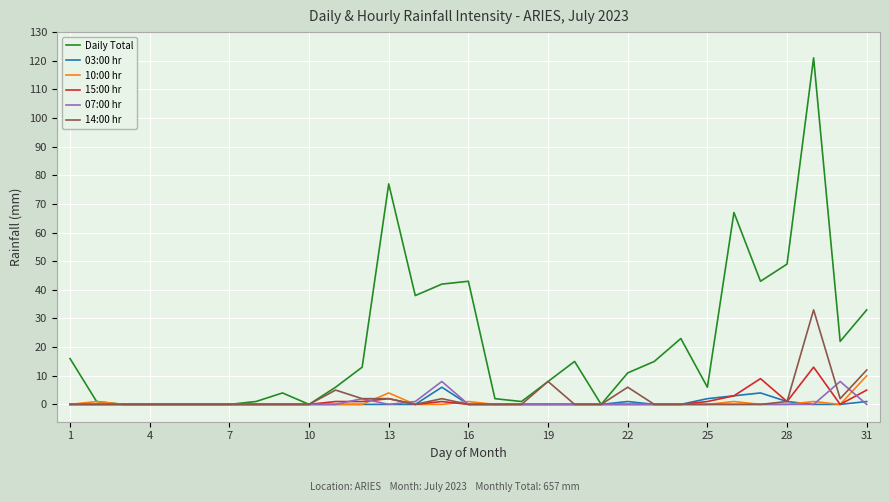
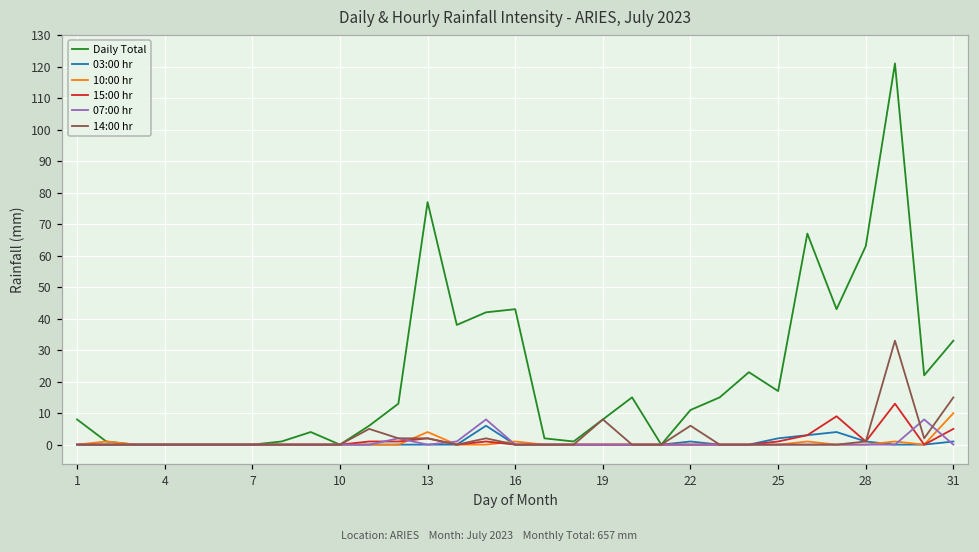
  {
    "Daily Total": {
-     "1": 16,
+     "1": 8,
      "13": 77,
      "16": 43,
      "22": 11,
-     "25": 6,
-     "28": 49,
+     "25": 17,
+     "28": 63,
      "31": 33
    },
    "03:00 hr": {
      "22": 1,
      "25": 2,
      "31": 1
    },
    "10:00 hr": {
      "13": 4,
      "16": 1,
      "31": 10
    },
    "15:00 hr": {
      "25": 1,
      "31": 5
    },
    "07:00 hr": {
      "31": 0
    },
    "14:00 hr": {
      "22": 6,
-     "31": 12
+     "31": 15
    }
  }
